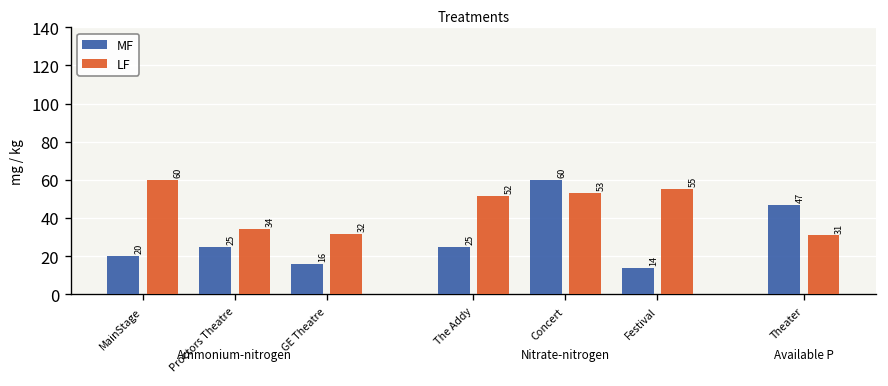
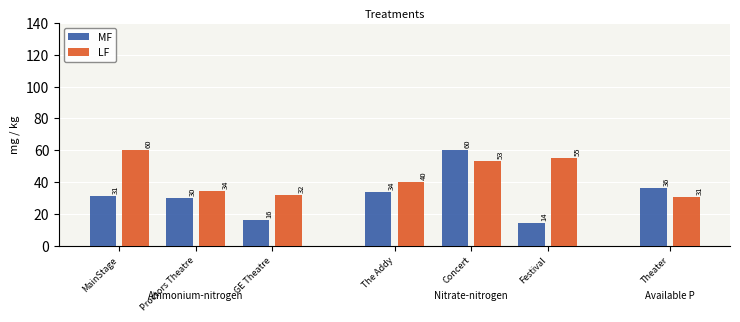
  {
    "MF": {
-     "MainStage": 20,
-     "Proctors Theatre": 25,
+     "MainStage": 31,
+     "Proctors Theatre": 30,
      "GE Theatre": 16,
-     "The Addy": 25,
+     "The Addy": 34,
      "Concert": 60,
      "Festival": 14,
-     "Theater": 47
+     "Theater": 36
    },
    "LF": {
      "MainStage": 60,
      "Proctors Theatre": 34,
      "GE Theatre": 32,
-     "The Addy": 52,
+     "The Addy": 40,
      "Concert": 53,
      "Festival": 55,
      "Theater": 31
    }
  }
